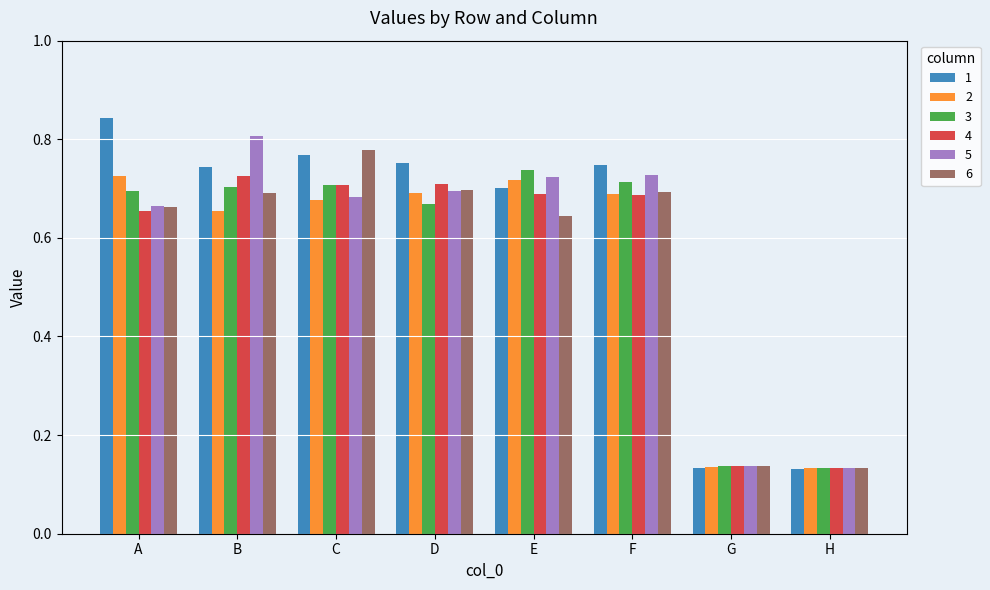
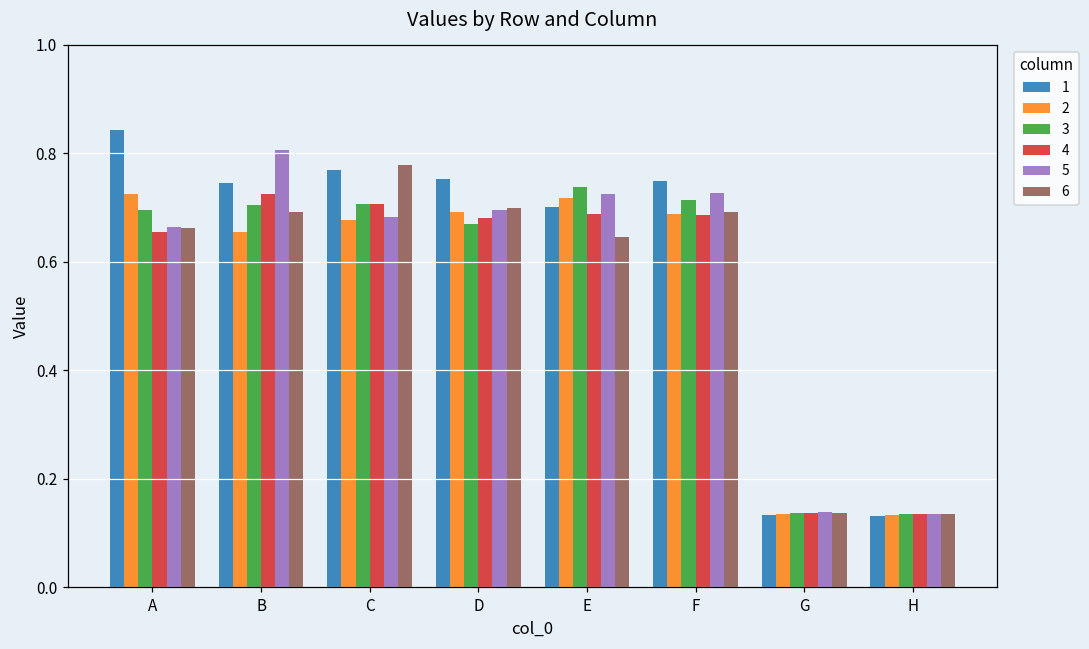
  {
    "1": {
      "A": 0.84,
      "B": 0.74,
      "C": 0.77,
      "D": 0.75,
      "E": 0.70,
      "F": 0.75,
      "G": 0.13,
      "H": 0.13
    },
    "2": {
      "A": 0.73,
      "B": 0.66,
      "C": 0.68,
      "D": 0.69,
      "E": 0.72,
      "F": 0.69,
      "G": 0.13,
      "H": 0.13
    },
    "3": {
      "A": 0.69,
      "B": 0.70,
      "C": 0.71,
      "D": 0.67,
      "E": 0.74,
      "F": 0.71,
      "G": 0.14,
      "H": 0.13
    },
    "4": {
      "A": 0.65,
      "B": 0.73,
      "C": 0.71,
-     "D": 0.71,
+     "D": 0.68,
      "E": 0.69,
      "F": 0.69,
      "G": 0.14,
      "H": 0.13
    },
    "5": {
      "A": 0.66,
      "B": 0.81,
      "C": 0.68,
      "D": 0.70,
      "E": 0.72,
      "F": 0.73,
      "G": 0.14,
      "H": 0.13
    },
    "6": {
      "A": 0.66,
      "B": 0.69,
      "C": 0.78,
      "D": 0.70,
      "E": 0.65,
      "F": 0.69,
      "G": 0.14,
      "H": 0.13
    }
  }
